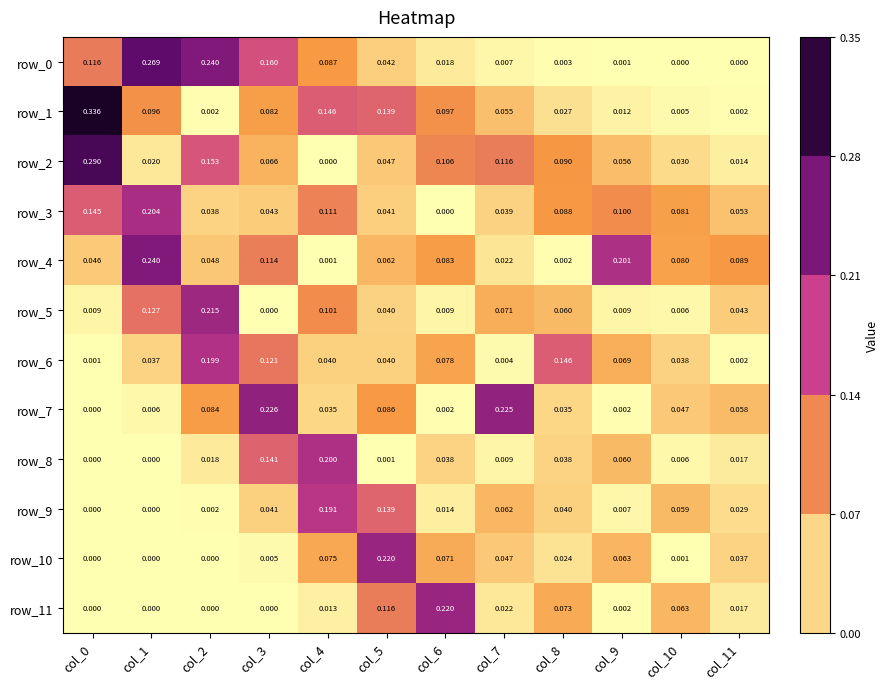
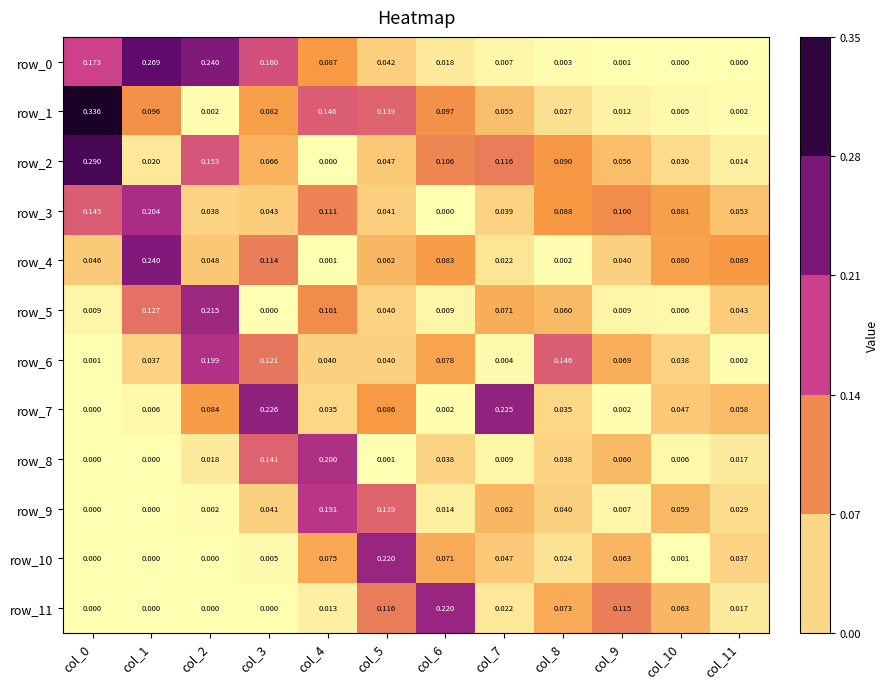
  {
    "row_0": {
-     "col_0": 0.116,
+     "col_0": 0.173,
      "col_1": 0.269,
      "col_2": 0.240,
      "col_3": 0.160,
      "col_4": 0.087,
      "col_5": 0.042,
      "col_6": 0.018,
      "col_7": 0.007,
      "col_8": 0.003,
      "col_9": 0.001,
      "col_10": 0.000,
      "col_11": 0.000
    },
    "row_1": {
      "col_0": 0.336,
      "col_1": 0.096,
      "col_2": 0.002,
      "col_3": 0.082,
      "col_4": 0.146,
      "col_5": 0.139,
      "col_6": 0.097,
      "col_7": 0.055,
      "col_8": 0.027,
      "col_9": 0.012,
      "col_10": 0.005,
      "col_11": 0.002
    },
    "row_2": {
      "col_0": 0.290,
      "col_1": 0.020,
      "col_2": 0.153,
      "col_3": 0.066,
      "col_4": 0.000,
      "col_5": 0.047,
      "col_6": 0.106,
      "col_7": 0.116,
      "col_8": 0.090,
      "col_9": 0.056,
      "col_10": 0.030,
      "col_11": 0.014
    },
    "row_3": {
      "col_0": 0.145,
      "col_1": 0.204,
      "col_2": 0.038,
      "col_3": 0.043,
      "col_4": 0.111,
      "col_5": 0.041,
      "col_6": 0.000,
      "col_7": 0.039,
      "col_8": 0.088,
      "col_9": 0.100,
      "col_10": 0.081,
      "col_11": 0.053
    },
    "row_4": {
      "col_0": 0.046,
      "col_1": 0.240,
      "col_2": 0.048,
      "col_3": 0.114,
      "col_4": 0.001,
      "col_5": 0.062,
      "col_6": 0.083,
      "col_7": 0.022,
      "col_8": 0.002,
-     "col_9": 0.201,
+     "col_9": 0.040,
      "col_10": 0.080,
      "col_11": 0.089
    },
    "row_5": {
      "col_0": 0.009,
      "col_1": 0.127,
      "col_2": 0.215,
      "col_3": 0.000,
      "col_4": 0.101,
      "col_5": 0.040,
      "col_6": 0.009,
      "col_7": 0.071,
      "col_8": 0.060,
      "col_9": 0.009,
      "col_10": 0.006,
      "col_11": 0.043
    },
    "row_6": {
      "col_0": 0.001,
      "col_1": 0.037,
      "col_2": 0.199,
      "col_3": 0.121,
      "col_4": 0.040,
      "col_5": 0.040,
      "col_6": 0.078,
      "col_7": 0.004,
      "col_8": 0.146,
      "col_9": 0.069,
      "col_10": 0.038,
      "col_11": 0.002
    },
    "row_7": {
      "col_0": 0.000,
      "col_1": 0.006,
      "col_2": 0.084,
      "col_3": 0.226,
      "col_4": 0.035,
      "col_5": 0.086,
      "col_6": 0.002,
      "col_7": 0.225,
      "col_8": 0.035,
      "col_9": 0.002,
      "col_10": 0.047,
      "col_11": 0.058
    },
    "row_8": {
      "col_0": 0.000,
      "col_1": 0.000,
      "col_2": 0.018,
      "col_3": 0.141,
      "col_4": 0.200,
      "col_5": 0.001,
      "col_6": 0.038,
      "col_7": 0.009,
      "col_8": 0.038,
      "col_9": 0.060,
      "col_10": 0.006,
      "col_11": 0.017
    },
    "row_9": {
      "col_0": 0.000,
      "col_1": 0.000,
      "col_2": 0.002,
      "col_3": 0.041,
      "col_4": 0.191,
      "col_5": 0.139,
      "col_6": 0.014,
      "col_7": 0.062,
      "col_8": 0.040,
      "col_9": 0.007,
      "col_10": 0.059,
      "col_11": 0.029
    },
    "row_10": {
      "col_0": 0.000,
      "col_1": 0.000,
      "col_2": 0.000,
      "col_3": 0.005,
      "col_4": 0.075,
      "col_5": 0.220,
      "col_6": 0.071,
      "col_7": 0.047,
      "col_8": 0.024,
      "col_9": 0.063,
      "col_10": 0.001,
      "col_11": 0.037
    },
    "row_11": {
      "col_0": 0.000,
      "col_1": 0.000,
      "col_2": 0.000,
      "col_3": 0.000,
      "col_4": 0.013,
      "col_5": 0.116,
      "col_6": 0.220,
      "col_7": 0.022,
      "col_8": 0.073,
-     "col_9": 0.002,
+     "col_9": 0.115,
      "col_10": 0.063,
      "col_11": 0.017
    }
  }
